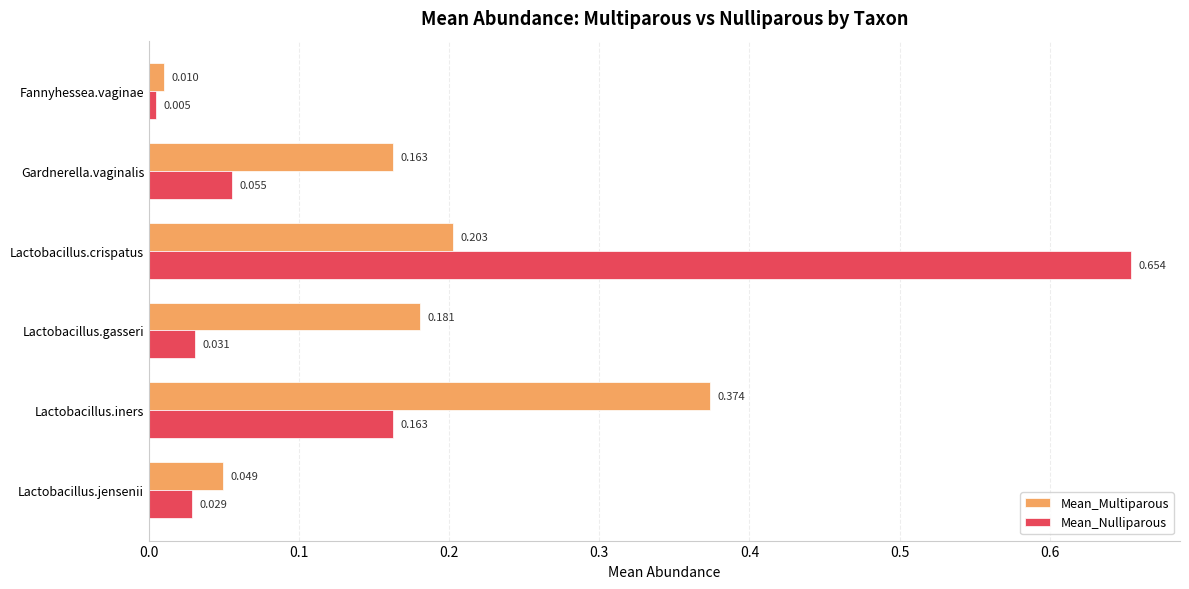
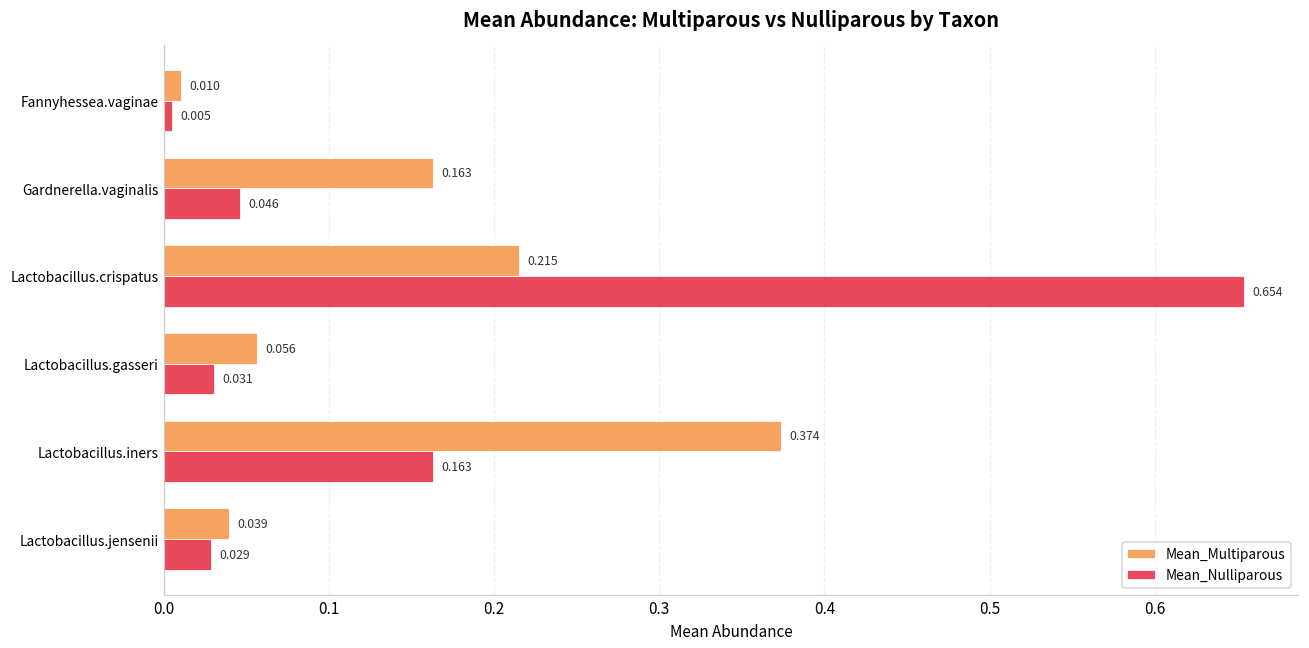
  {
    "Mean_Multiparous": {
      "Fannyhessea.vaginae": 0.010,
      "Gardnerella.vaginalis": 0.163,
-     "Lactobacillus.crispatus": 0.203,
-     "Lactobacillus.gasseri": 0.181,
+     "Lactobacillus.crispatus": 0.215,
+     "Lactobacillus.gasseri": 0.056,
      "Lactobacillus.iners": 0.374,
-     "Lactobacillus.jensenii": 0.049
+     "Lactobacillus.jensenii": 0.039
    },
    "Mean_Nulliparous": {
      "Fannyhessea.vaginae": 0.005,
-     "Gardnerella.vaginalis": 0.055,
+     "Gardnerella.vaginalis": 0.046,
      "Lactobacillus.crispatus": 0.654,
      "Lactobacillus.gasseri": 0.031,
      "Lactobacillus.iners": 0.163,
      "Lactobacillus.jensenii": 0.029
    }
  }
